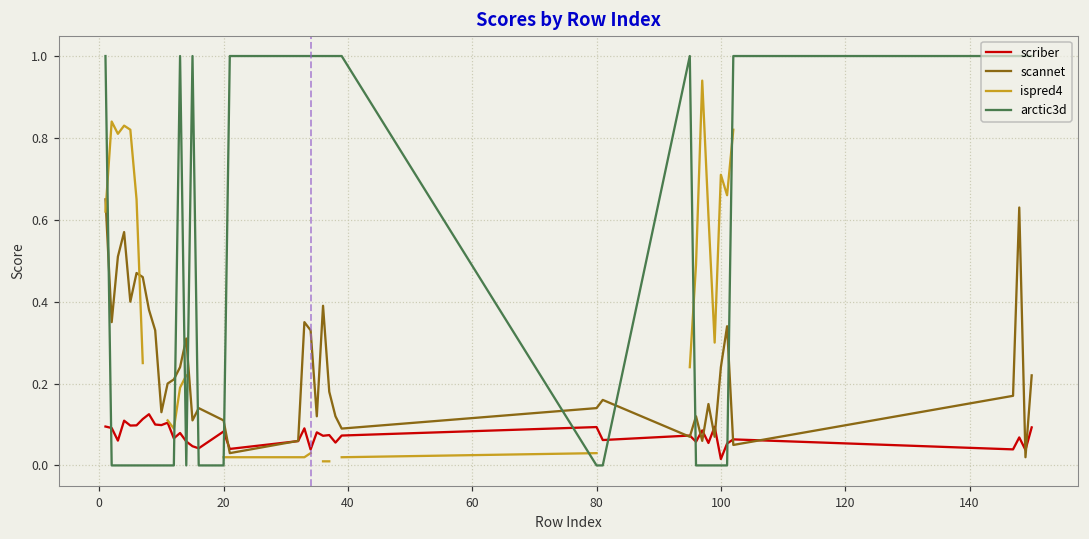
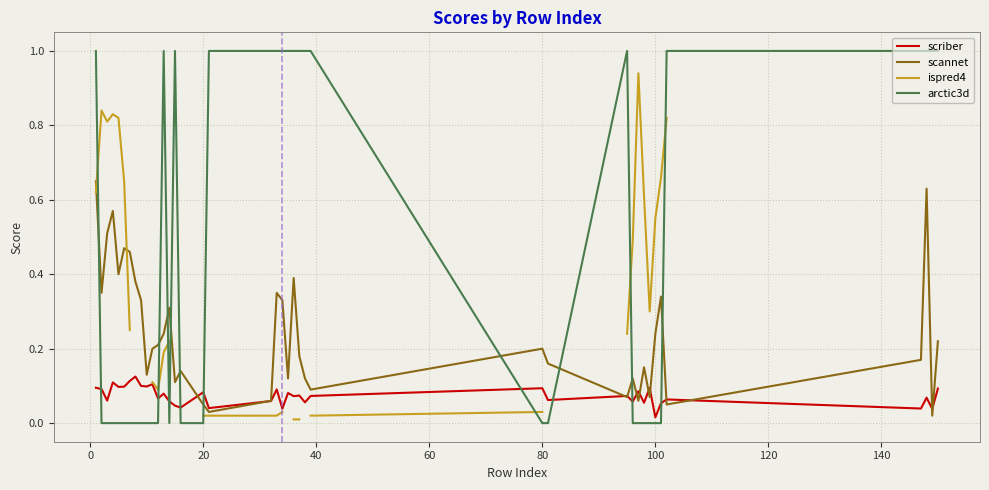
  {
    "scriber": {
      "20": 0.08,
      "80": 0.09,
      "100": 0.02
    },
    "scannet": {
-     "20": 0.11,
-     "80": 0.14,
+     "20": 0.05,
+     "80": 0.20,
      "100": 0.24
    },
    "ispred4": {
      "20": 0.02,
      "80": 0.03,
-     "100": 0.71
+     "100": 0.55
    },
    "arctic3d": {
      "20": 0.00,
      "80": 0.00,
      "100": 0.00
    }
  }
